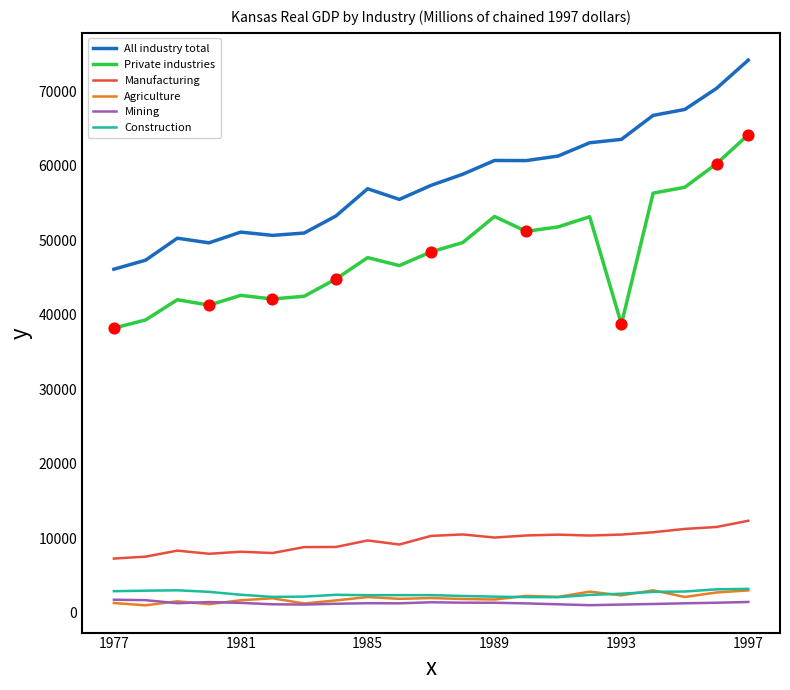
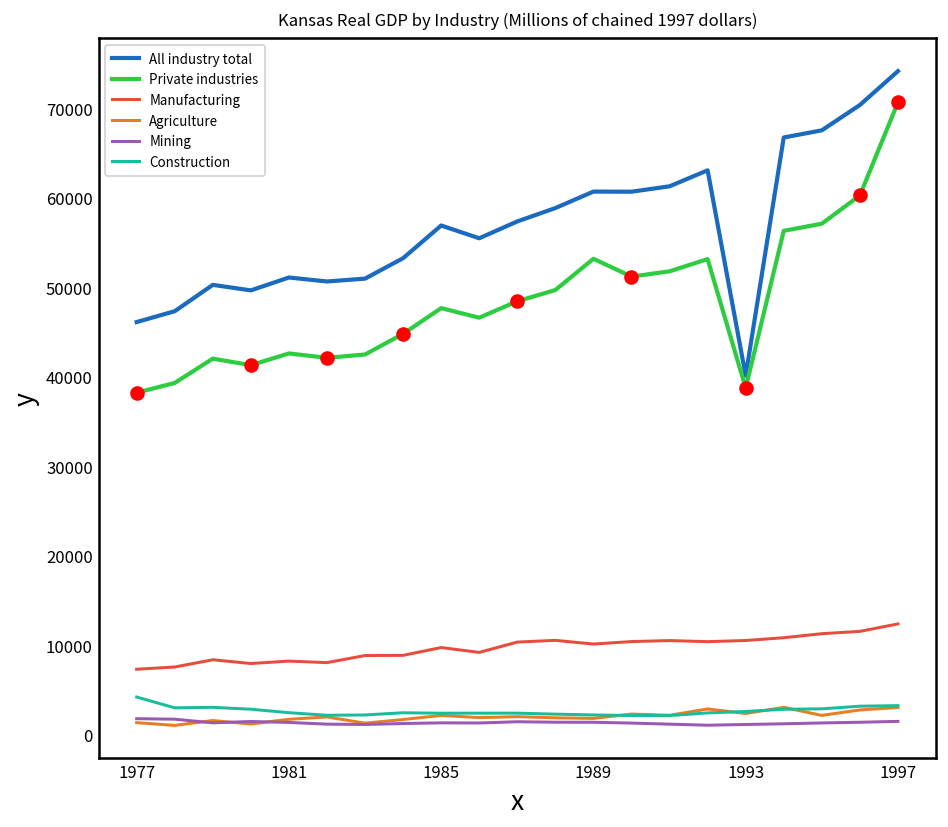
  {
    "All industry total": {
      "1977": 46000,
      "1981": 51000,
      "1985": 57000,
      "1989": 61000,
-     "1993": 64000,
+     "1993": 40000,
      "1997": 74000
    },
    "Private industries": {
      "1981": 43000,
      "1985": 48000,
      "1989": 53000,
-     "1997": 64000
+     "1997": 71000
    },
    "Mining": {
      "1977": 2000,
      "1981": 1000,
      "1985": 1000,
      "1989": 1000,
      "1993": 1000,
      "1997": 1000
    },
    "Construction": {
-     "1977": 3000,
+     "1977": 4000,
      "1981": 2000,
      "1989": 2000
    }
  }
